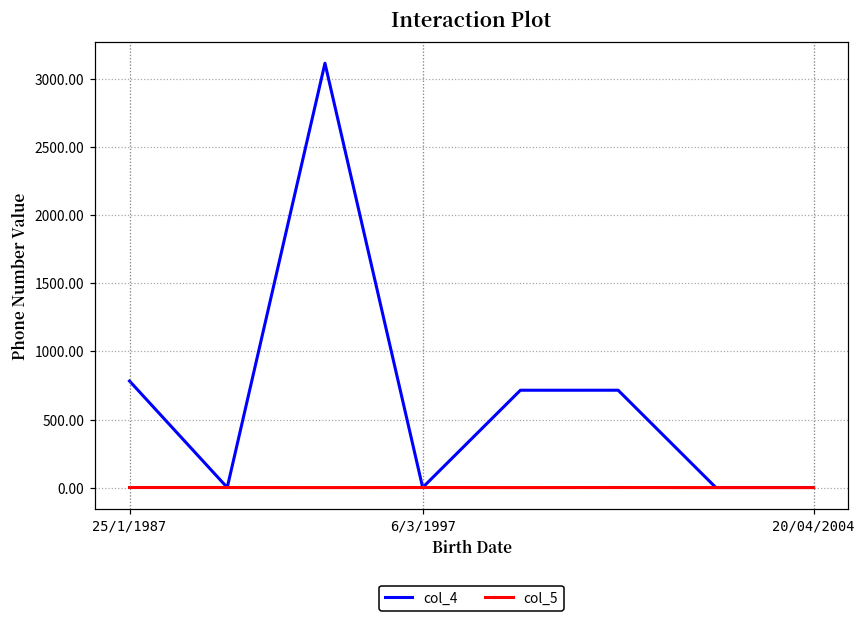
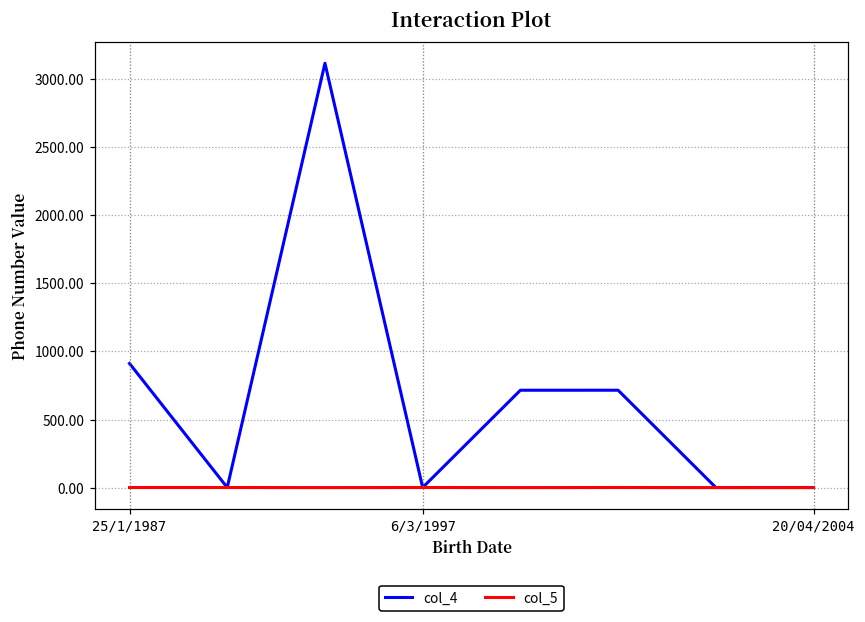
  {
    "col_4": {
-     "25/1/1987": 780
+     "25/1/1987": 910
    },
    "col_5": {
      "25/1/1987": 0
    }
  }
